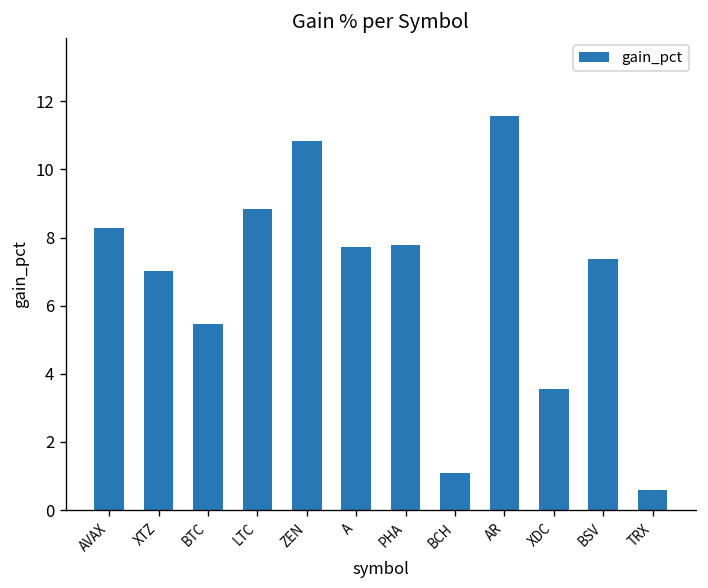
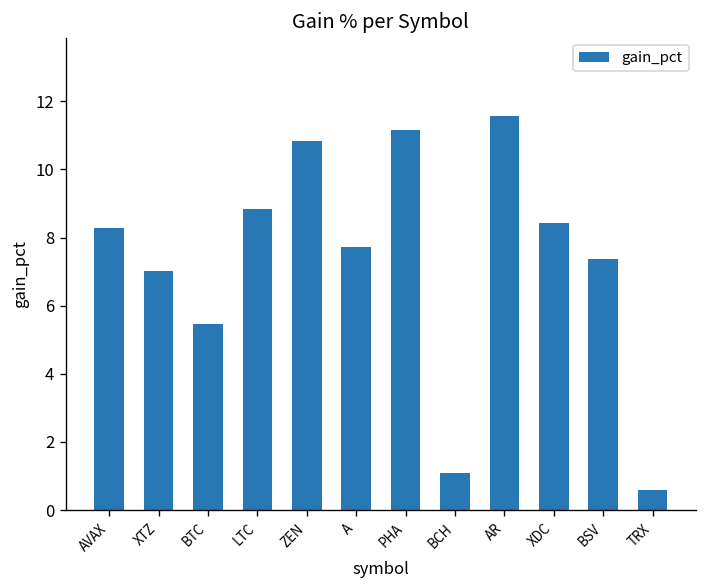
  {
    "AVAX": 8.3,
    "XTZ": 7.0,
    "BTC": 5.5,
    "LTC": 8.8,
    "ZEN": 10.8,
    "A": 7.7,
-   "PHA": 7.8,
+   "PHA": 11.2,
    "BCH": 1.1,
    "AR": 11.6,
-   "XDC": 3.6,
+   "XDC": 8.4,
    "BSV": 7.4,
    "TRX": 0.6
  }
